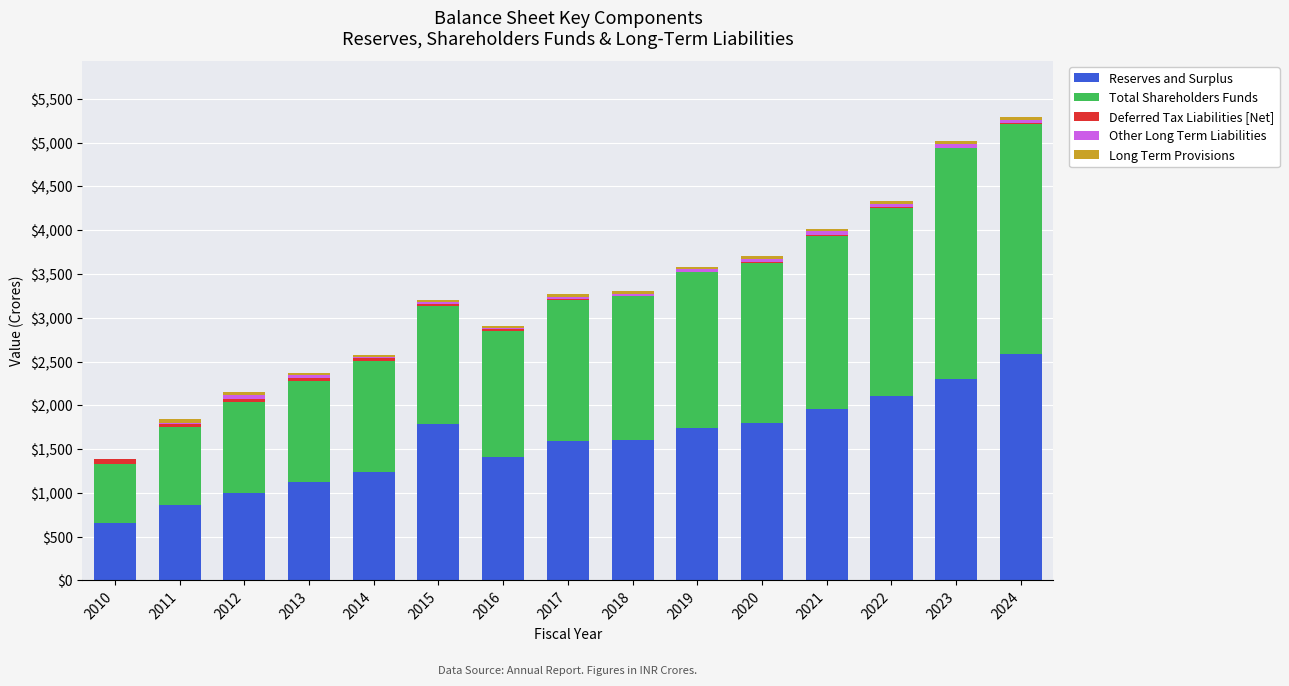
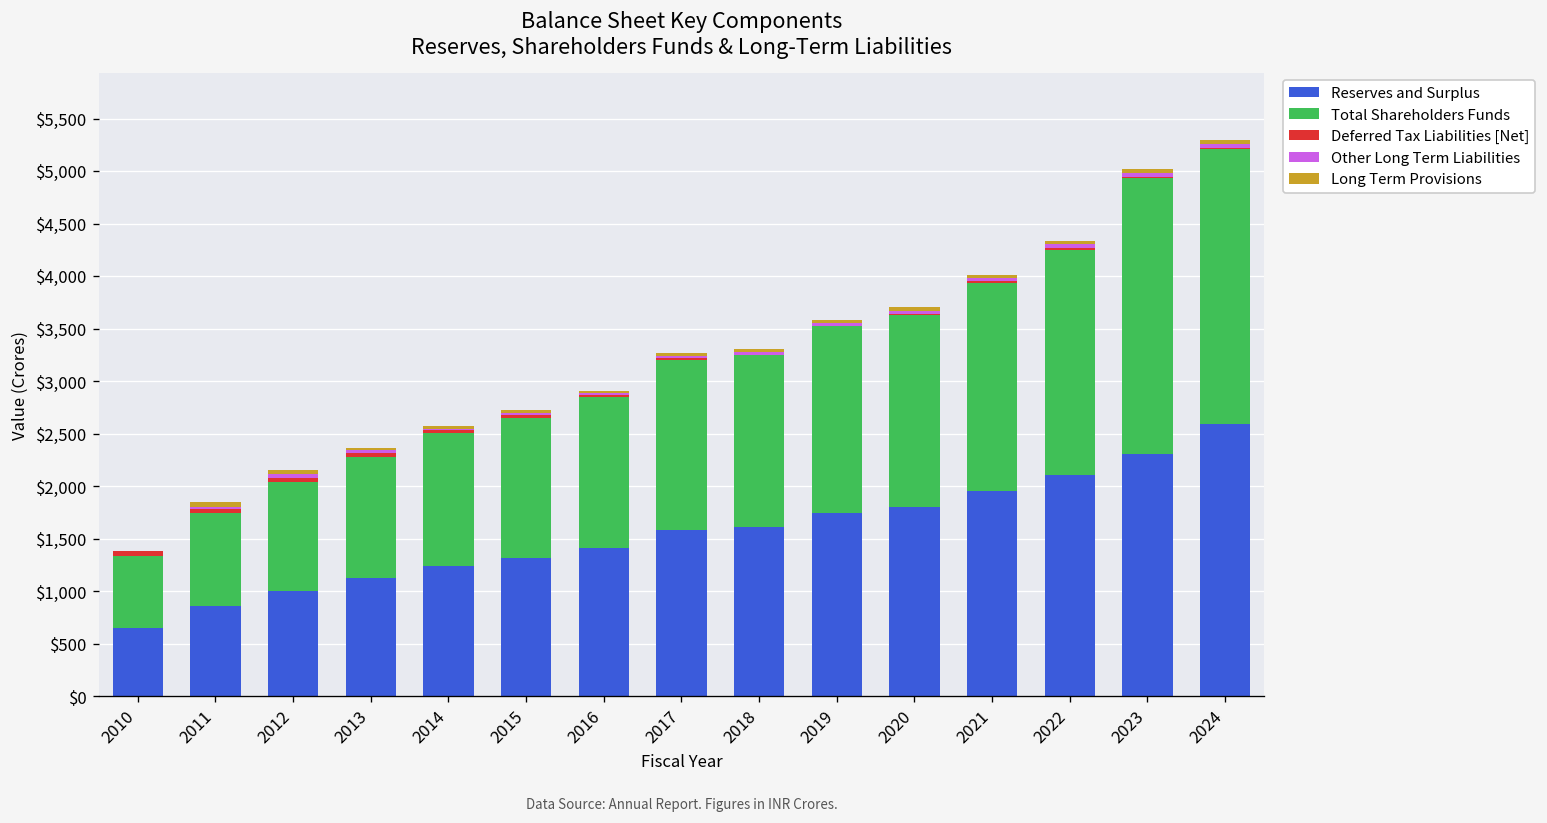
  {
    "Reserves and Surplus": {
      "2010": "$700",
      "2011": "$900",
      "2012": "$1,000",
      "2013": "$1,100",
      "2014": "$1,200",
-     "2015": "$1,800",
+     "2015": "$1,300",
      "2016": "$1,400",
      "2017": "$1,600",
      "2018": "$1,600",
      "2019": "$1,700",
      "2020": "$1,800",
      "2021": "$2,000",
      "2022": "$2,100",
      "2023": "$2,300",
      "2024": "$2,600"
    },
    "Total Shareholders Funds": {
      "2010": "$700",
      "2011": "$900",
      "2012": "$1,000",
      "2013": "$1,200",
      "2014": "$1,300",
      "2015": "$1,300",
      "2016": "$1,400",
      "2017": "$1,600",
      "2018": "$1,600",
      "2019": "$1,800",
      "2020": "$1,800",
      "2021": "$2,000",
      "2022": "$2,100",
      "2023": "$2,600",
      "2024": "$2,600"
    },
    "Deferred Tax Liabilities [Net]": {
      "2010": "$100",
      "2011": "$0",
      "2012": "$0",
      "2013": "$0",
      "2014": "$0",
      "2015": "$0"
    },
    "Other Long Term Liabilities": {
      "2010": "$0",
      "2012": "$0",
      "2013": "$0",
      "2020": "$0",
      "2021": "$0",
      "2022": "$0",
      "2023": "$0",
      "2024": "$0"
    },
    "Long Term Provisions": {
      "2010": "$0",
      "2011": "$0",
      "2012": "$0",
      "2017": "$0",
      "2018": "$0",
      "2019": "$0",
      "2020": "$0",
      "2021": "$0",
      "2022": "$0",
      "2023": "$0",
      "2024": "$0"
    }
  }
